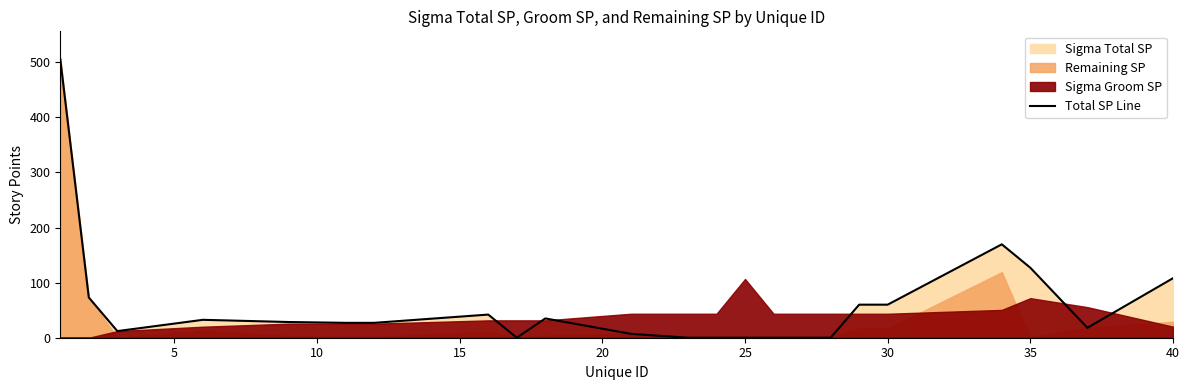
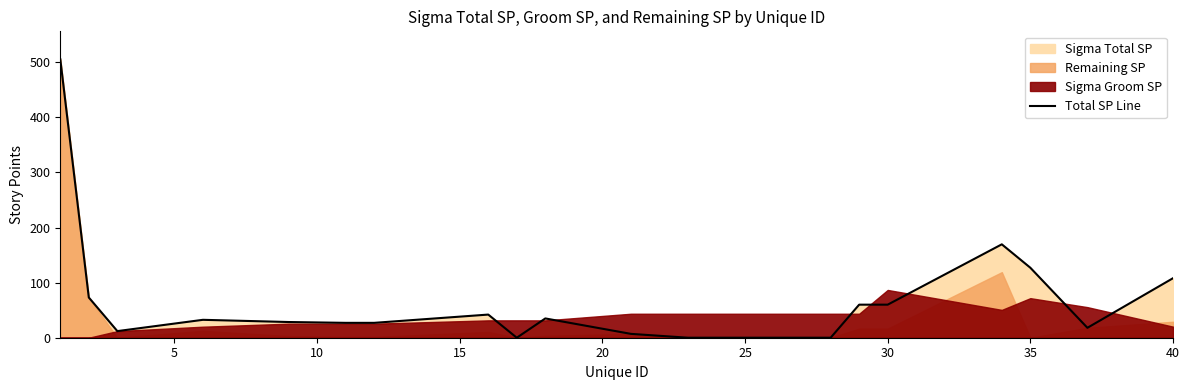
  {
    "Sigma Total SP": {
      "30": 60,
      "35": 130,
      "40": 110
    },
    "Remaining SP": {
      "30": 20,
      "35": 0,
      "40": 30
    },
    "Sigma Groom SP": {
-     "25": 110,
-     "30": 40,
+     "25": 40,
+     "30": 90,
      "35": 70,
      "40": 20
    }
  }
